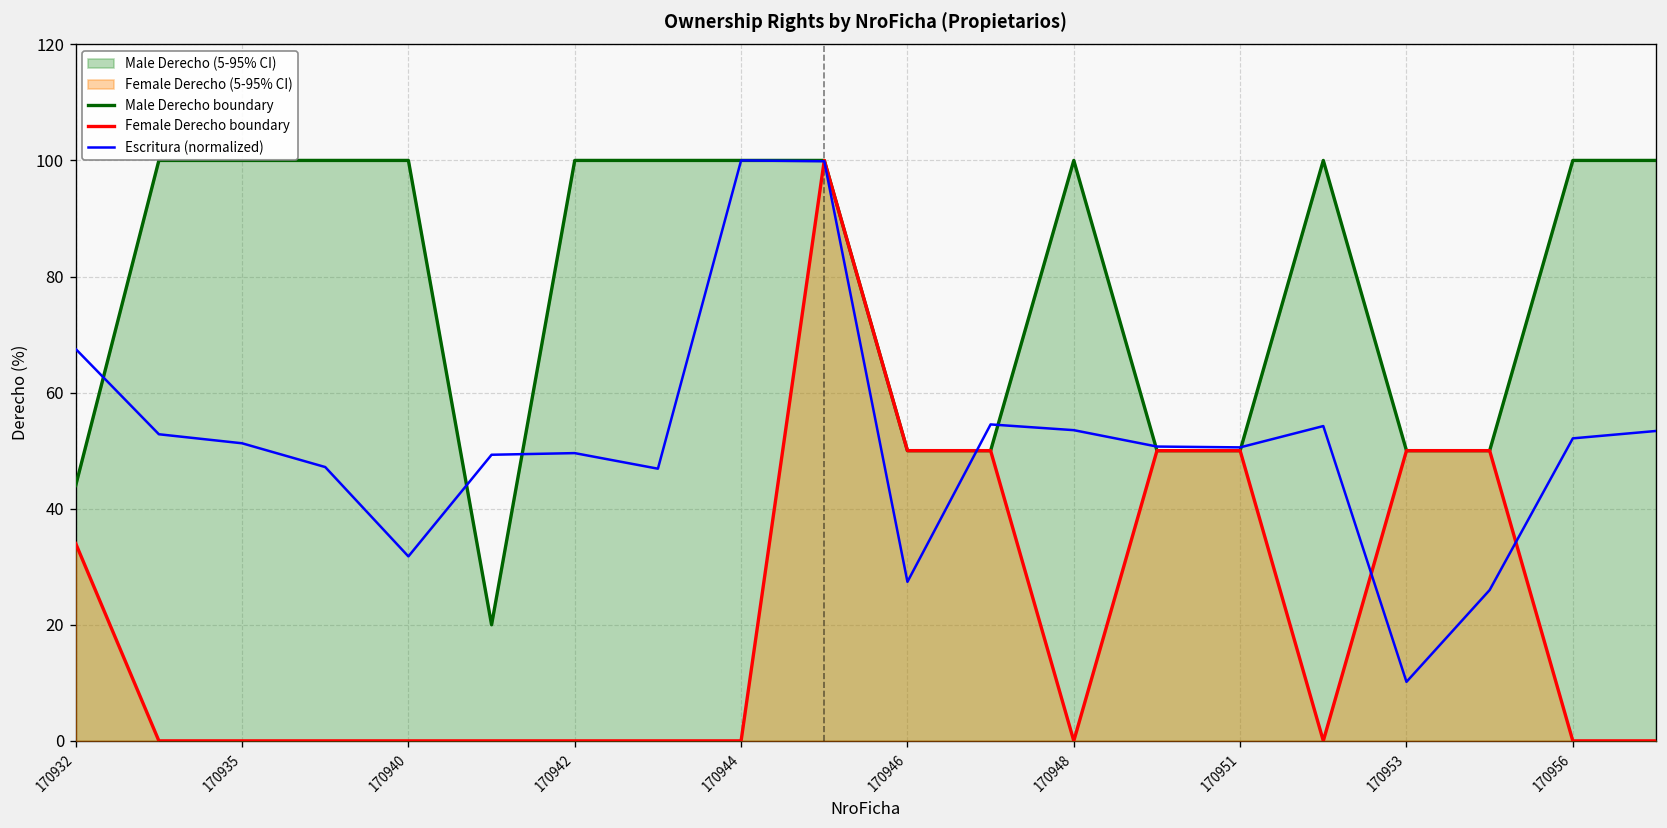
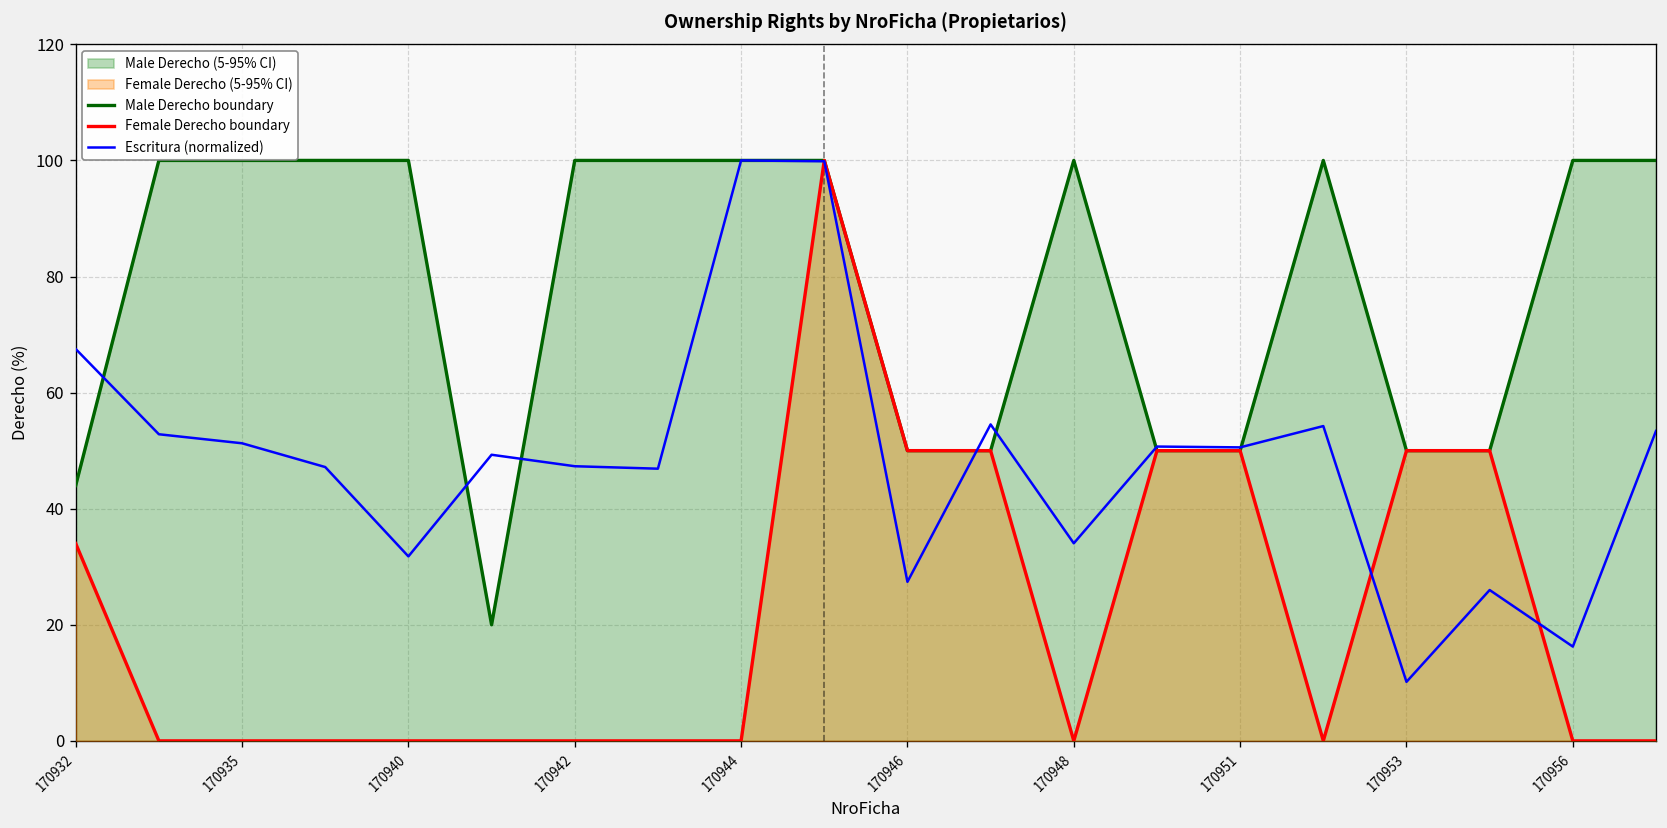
  {
    "Male Derecho (5-95% CI)": {
      "170932": 44,
      "170935": 100,
      "170940": 100,
      "170942": 100,
      "170948": 100,
      "170956": 100
    },
    "Female Derecho (5-95% CI)": {
      "170932": 34,
      "170935": 0,
      "170940": 0,
      "170942": 0,
      "170944": 0,
      "170948": 0,
      "170956": 0
    },
    "Escritura (normalized)": {
      "170932": 68,
      "170935": 51,
      "170940": 32,
-     "170942": 50,
+     "170942": 47,
      "170946": 27,
-     "170948": 54,
+     "170948": 34,
      "170951": 51,
      "170953": 10,
-     "170956": 52
+     "170956": 16
    }
  }
